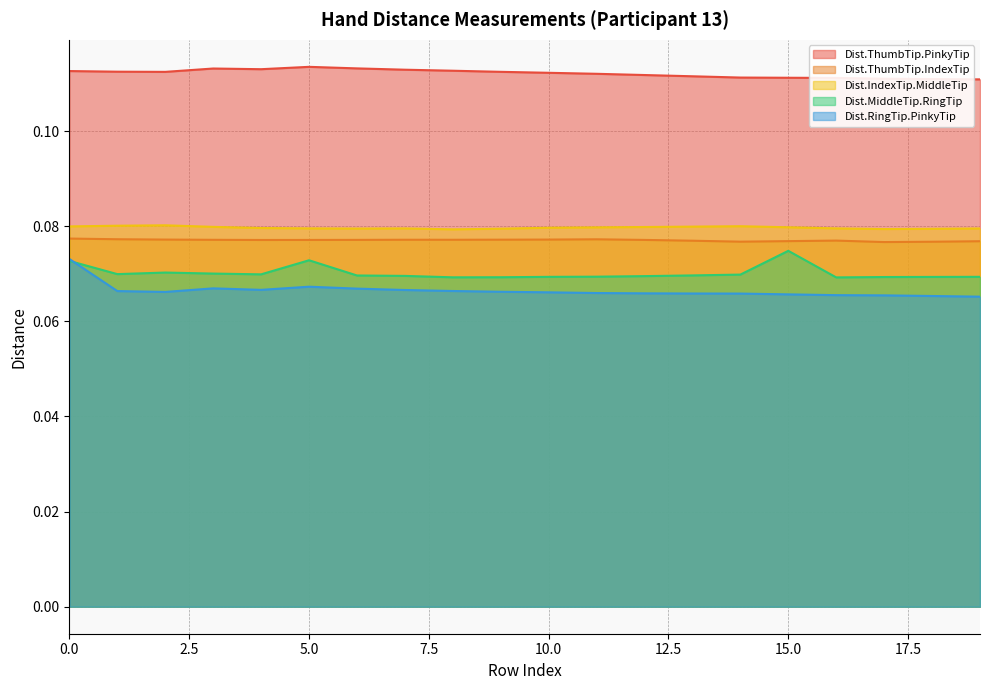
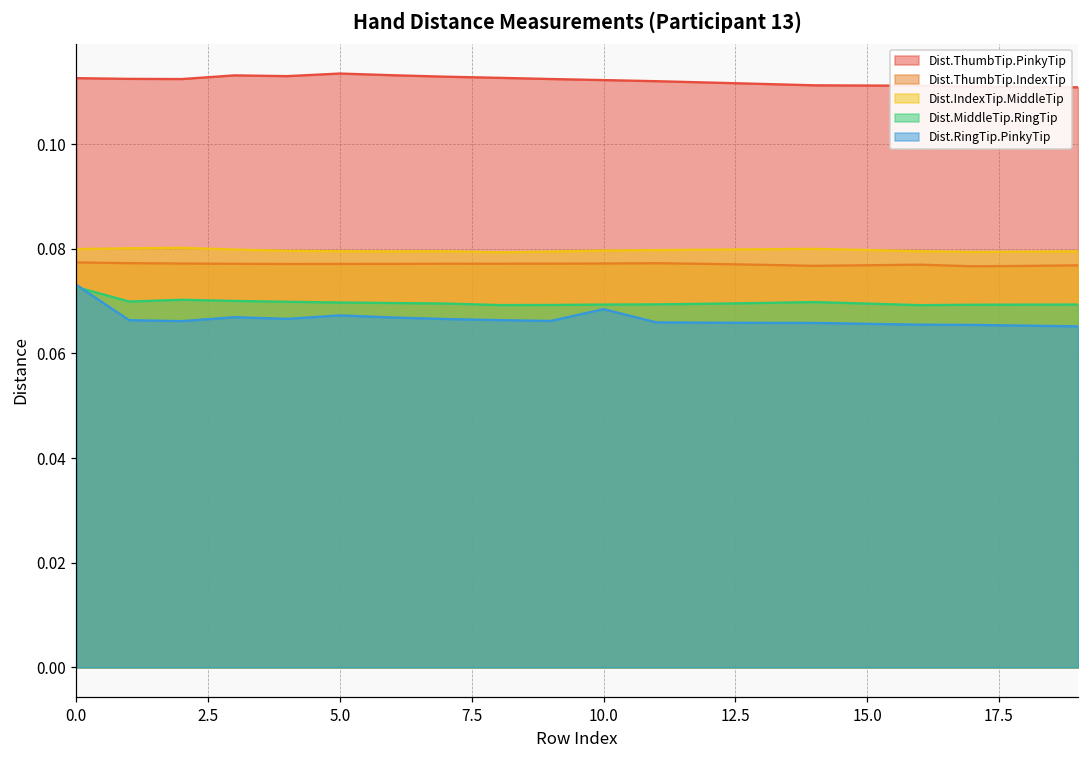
  {
    "Dist.MiddleTip.RingTip": {
-     "5.0": 0.073,
+     "5.0": 0.070,
      "10.0": 0.069,
-     "15.0": 0.075
+     "15.0": 0.070
    },
    "Dist.RingTip.PinkyTip": {
      "5.0": 0.067,
-     "10.0": 0.066,
+     "10.0": 0.068,
      "15.0": 0.066
    }
  }
